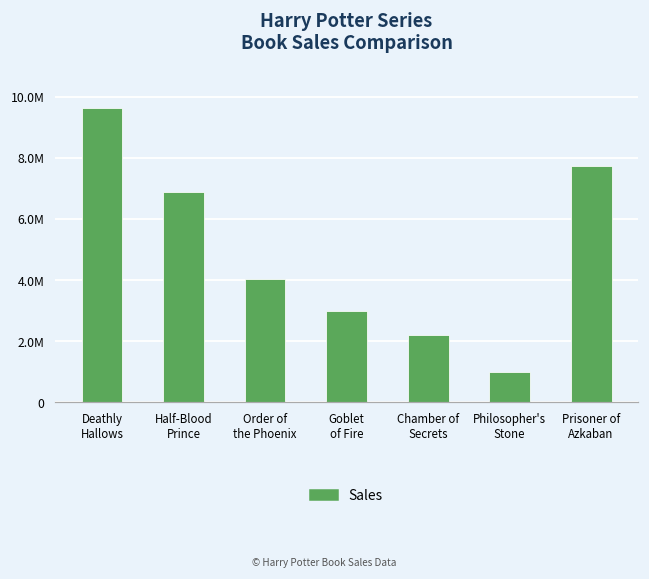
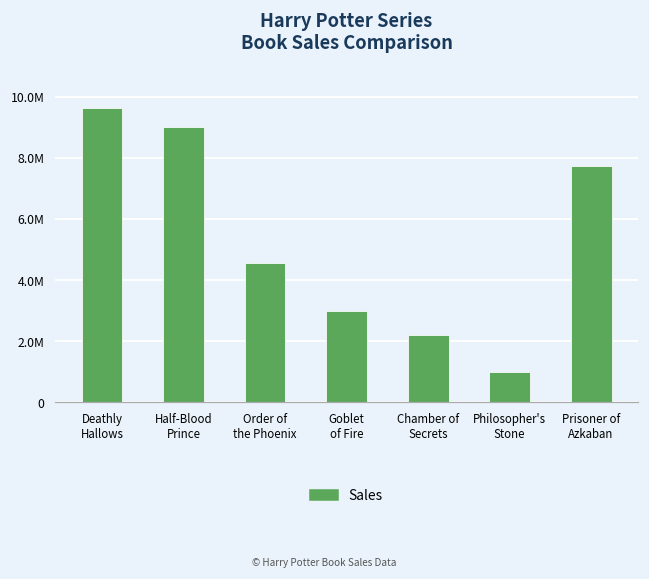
  {
    "Deathly Hallows": 9600000,
-   "Half-Blood Prince": 6900000,
-   "Order of the Phoenix": 4000000,
+   "Half-Blood Prince": 9000000,
+   "Order of the Phoenix": 4500000,
    "Goblet of Fire": 3000000,
    "Chamber of Secrets": 2200000,
    "Philosopher's Stone": 1000000,
    "Prisoner of Azkaban": 7700000
  }
